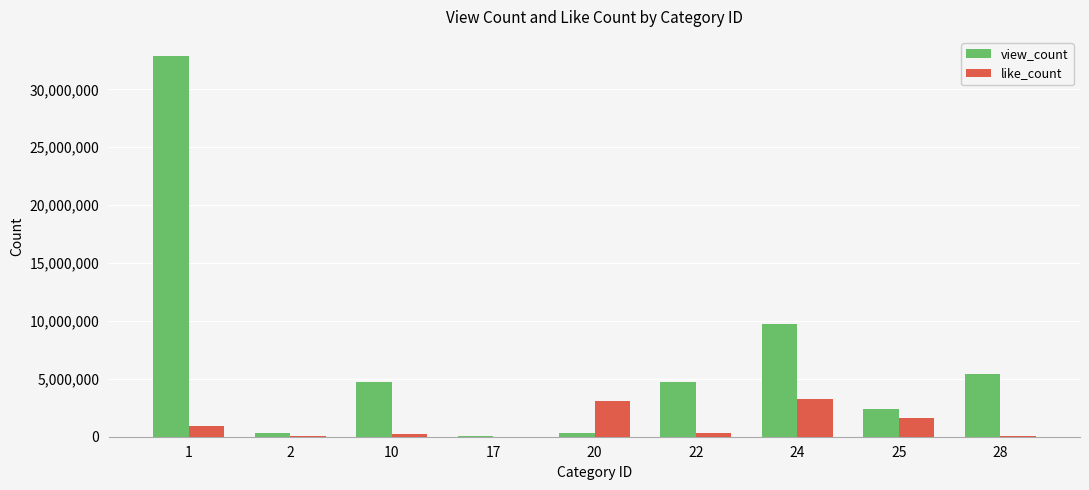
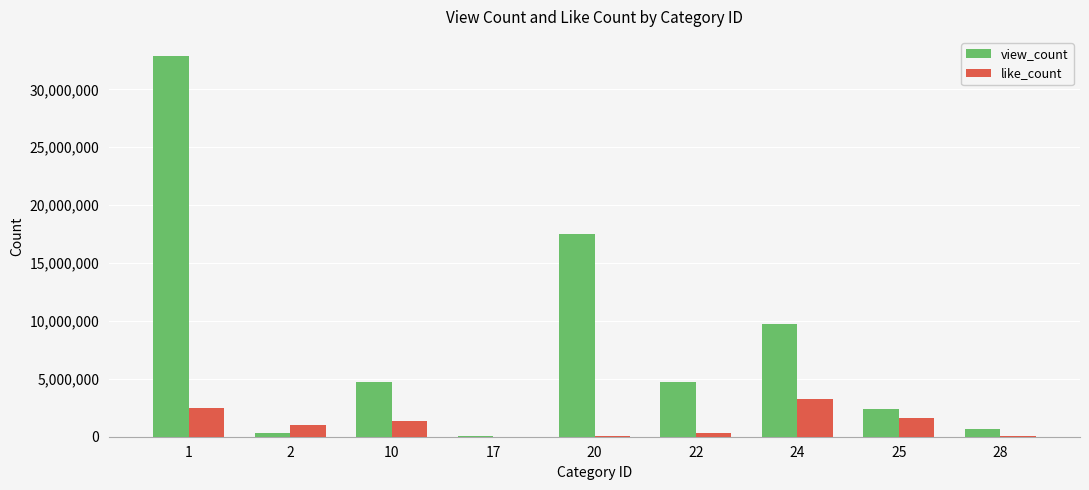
  {
    "view_count": {
      "1": "32,900,000",
      "2": "300,000",
      "10": "4,700,000",
-     "20": "300,000",
+     "20": "17,500,000",
      "22": "4,800,000",
      "24": "9,700,000",
      "25": "2,400,000",
-     "28": "5,400,000"
+     "28": "700,000"
    },
    "like_count": {
-     "1": "1,000,000",
-     "2": "0",
-     "10": "300,000",
-     "20": "3,000,000",
+     "1": "2,500,000",
+     "2": "1,000,000",
+     "10": "1,400,000",
+     "20": "0",
      "22": "300,000",
      "24": "3,200,000",
      "25": "1,600,000"
    }
  }
